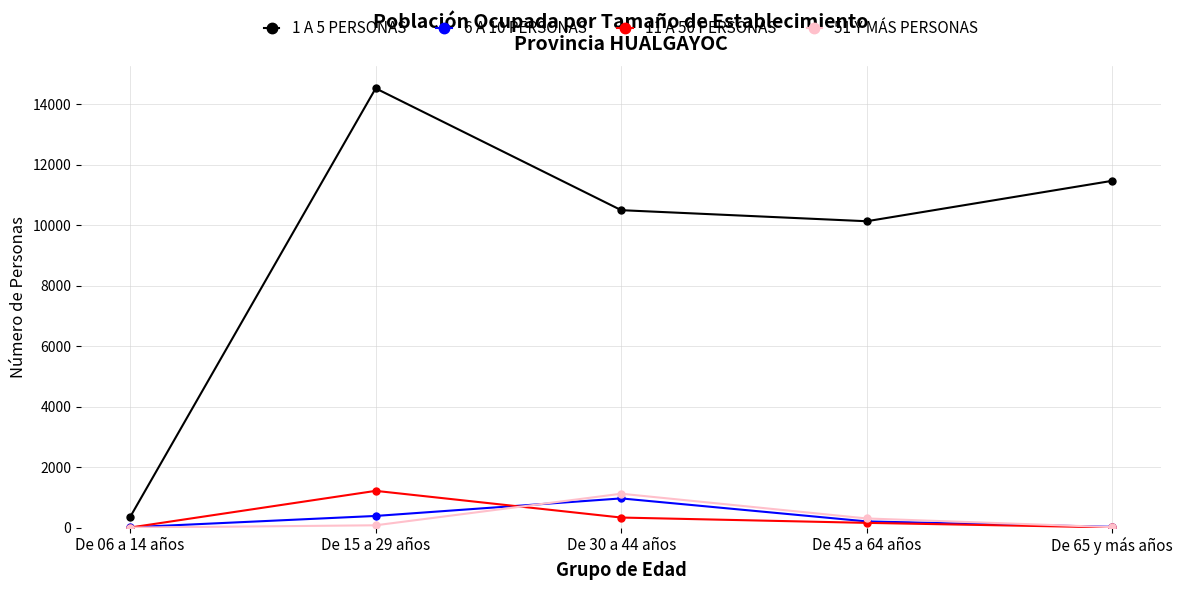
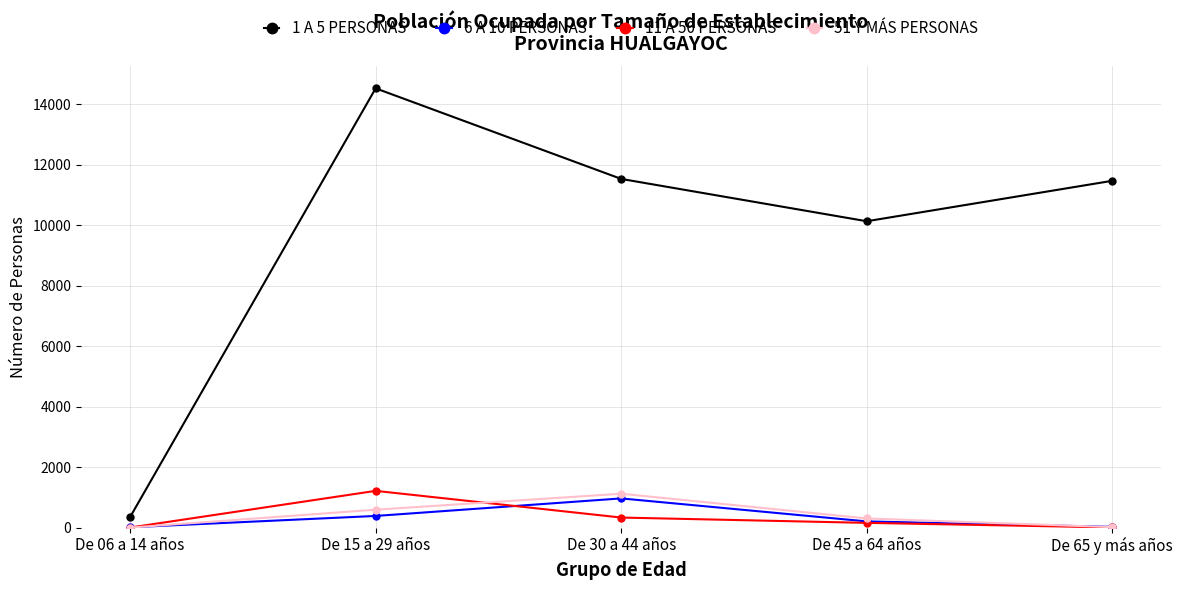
  {
    "1 A 5 PERSONAS": {
      "De 06 a 14 años": 400,
      "De 15 a 29 años": 14500,
-     "De 30 a 44 años": 10500,
+     "De 30 a 44 años": 11500,
      "De 45 a 64 años": 10100,
      "De 65 y más años": 11500
    },
    "6 A 10 PERSONAS": {
      "De 15 a 29 años": 400,
      "De 30 a 44 años": 1000
    },
    "11 A 50 PERSONAS": {
      "De 15 a 29 años": 1200,
      "De 30 a 44 años": 300
    },
    "51 Y MÁS PERSONAS": {
-     "De 15 a 29 años": 100,
+     "De 15 a 29 años": 600,
      "De 30 a 44 años": 1100,
      "De 45 a 64 años": 300
    }
  }
